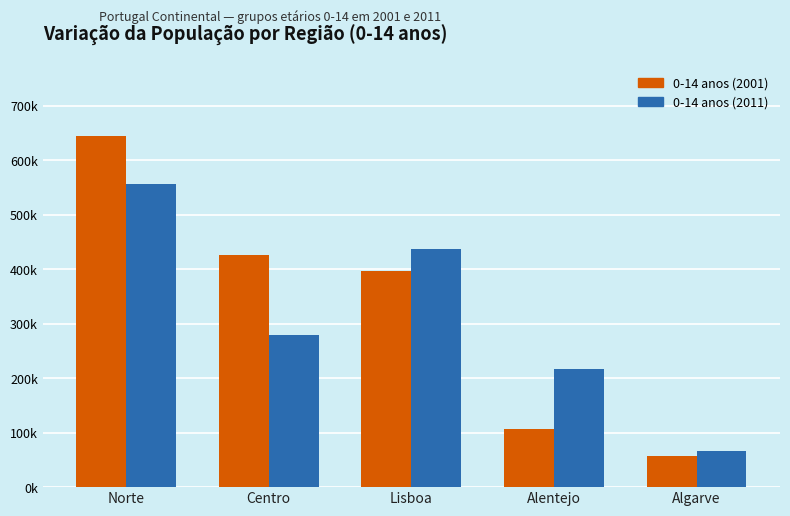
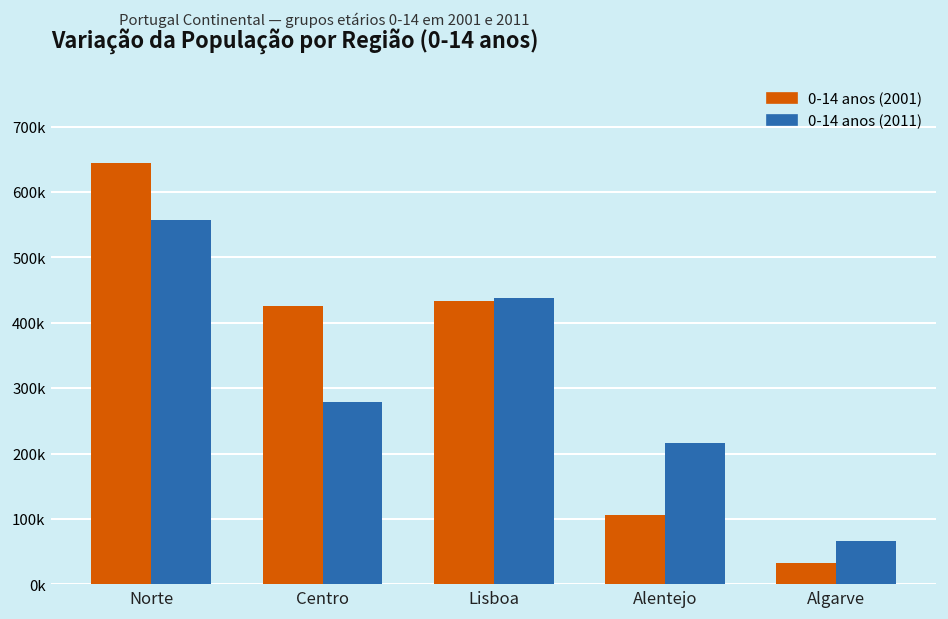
  {
    "0-14 anos (2001)": {
      "Norte": 640000,
      "Centro": 430000,
-     "Lisboa": 400000,
+     "Lisboa": 430000,
      "Alentejo": 110000,
-     "Algarve": 60000
+     "Algarve": 30000
    },
    "0-14 anos (2011)": {
      "Norte": 560000,
      "Centro": 280000,
      "Lisboa": 440000,
      "Alentejo": 220000,
      "Algarve": 70000
    }
  }
